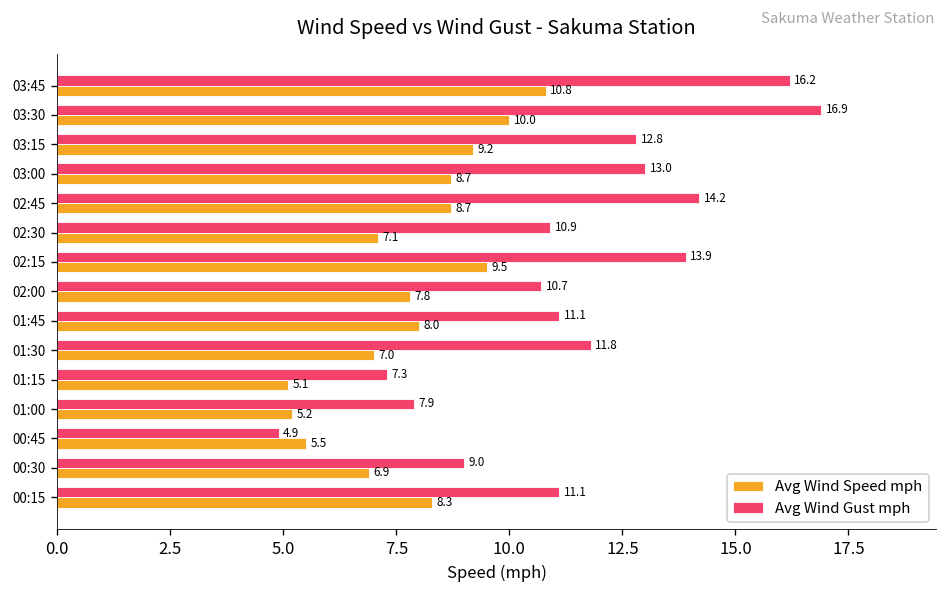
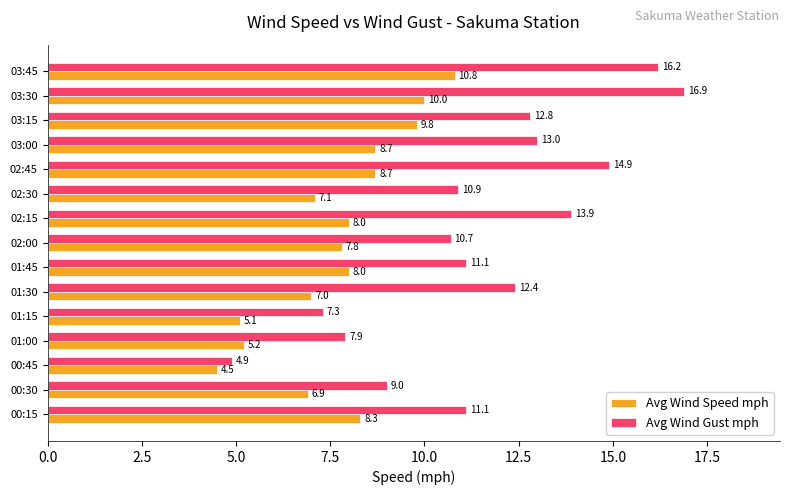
  {
    "Avg Wind Speed mph": {
      "03:45": 10.8,
      "03:30": 10.0,
-     "03:15": 9.2,
+     "03:15": 9.8,
      "03:00": 8.7,
      "02:45": 8.7,
      "02:30": 7.1,
-     "02:15": 9.5,
+     "02:15": 8.0,
      "02:00": 7.8,
      "01:45": 8.0,
      "01:30": 7.0,
      "01:15": 5.1,
      "01:00": 5.2,
-     "00:45": 5.5,
+     "00:45": 4.5,
      "00:30": 6.9,
      "00:15": 8.3
    },
    "Avg Wind Gust mph": {
      "03:45": 16.2,
      "03:30": 16.9,
      "03:15": 12.8,
      "03:00": 13.0,
-     "02:45": 14.2,
+     "02:45": 14.9,
      "02:30": 10.9,
      "02:15": 13.9,
      "02:00": 10.7,
      "01:45": 11.1,
-     "01:30": 11.8,
+     "01:30": 12.4,
      "01:15": 7.3,
      "01:00": 7.9,
      "00:45": 4.9,
      "00:30": 9.0,
      "00:15": 11.1
    }
  }
